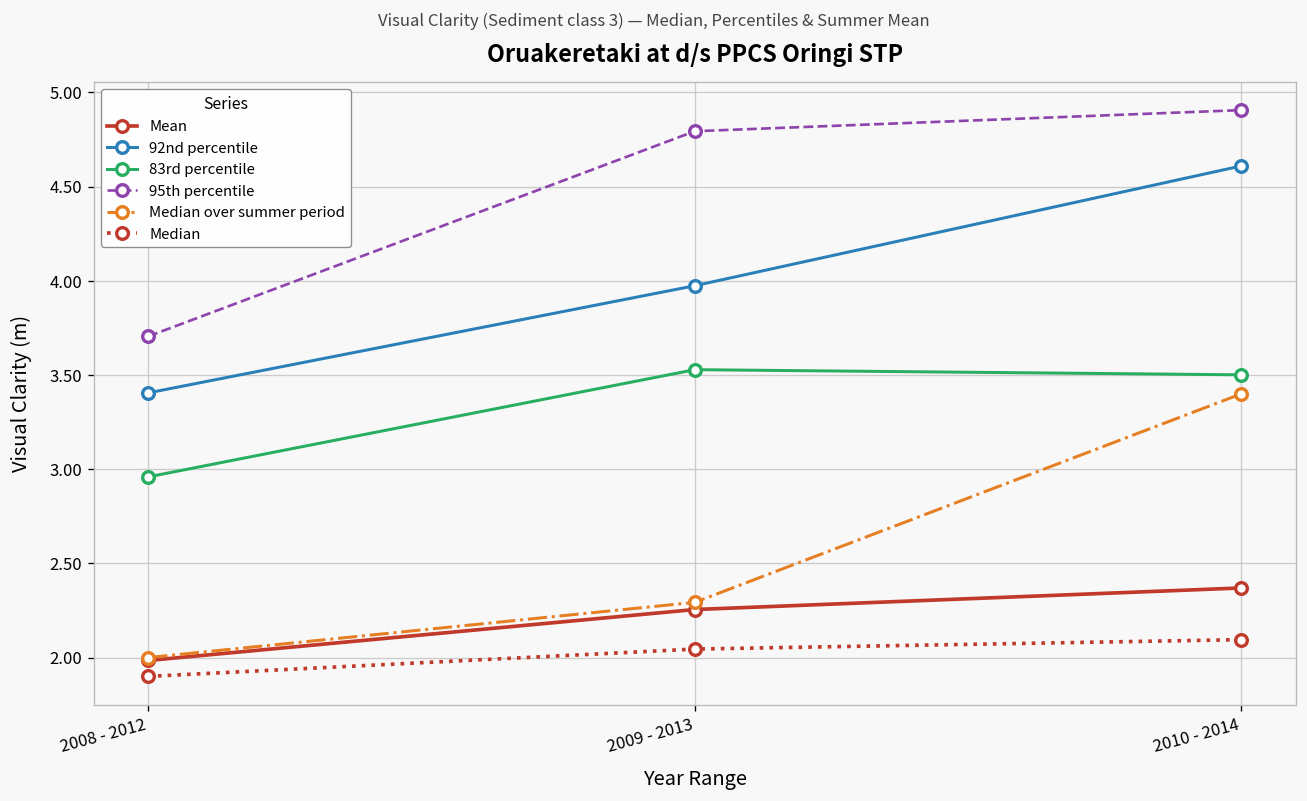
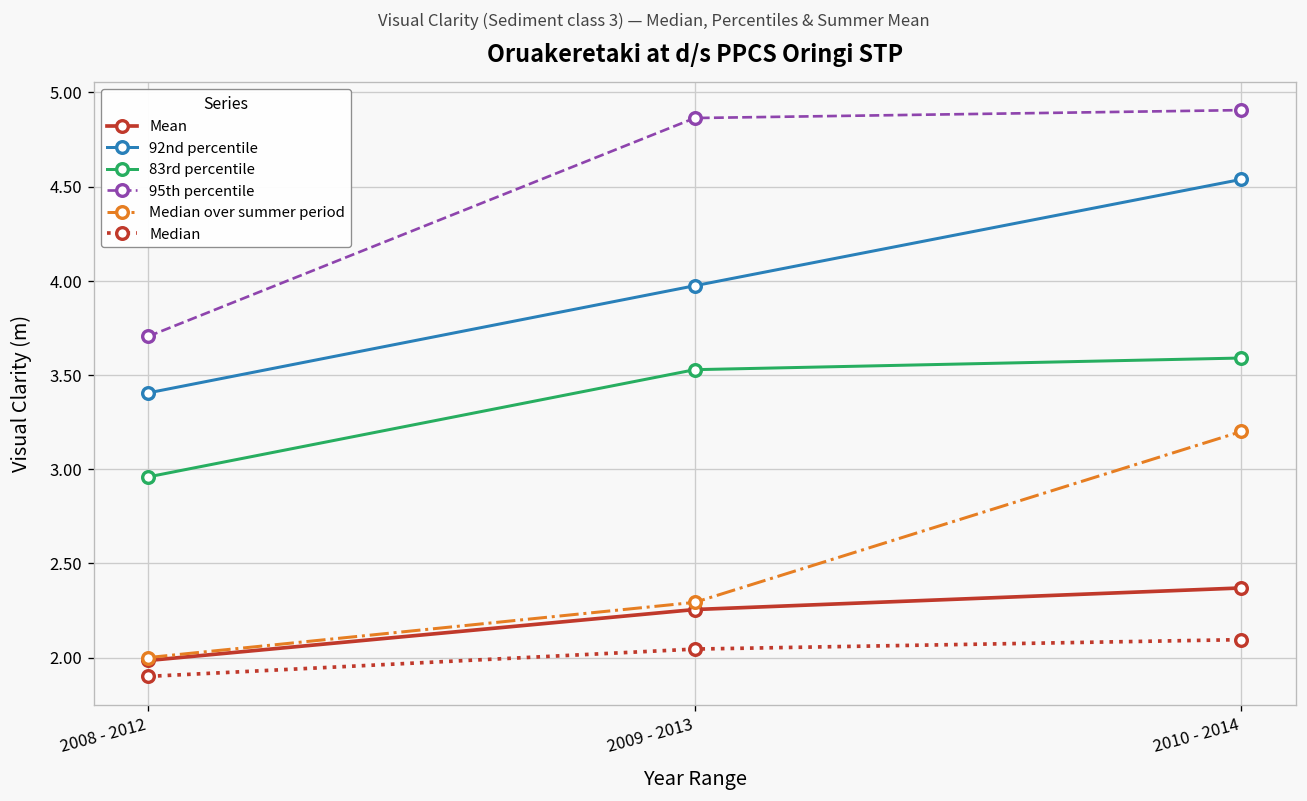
  {
    "92nd percentile": {
      "2008 - 2012": 3.40,
      "2009 - 2013": 3.97,
-     "2010 - 2014": 4.61
+     "2010 - 2014": 4.54
    },
    "83rd percentile": {
      "2008 - 2012": 2.96,
      "2009 - 2013": 3.53,
-     "2010 - 2014": 3.50
+     "2010 - 2014": 3.59
    },
    "95th percentile": {
      "2008 - 2012": 3.70,
-     "2009 - 2013": 4.79,
+     "2009 - 2013": 4.86,
      "2010 - 2014": 4.91
    },
    "Median over summer period": {
      "2009 - 2013": 2.3,
-     "2010 - 2014": 3.4
+     "2010 - 2014": 3.2
    }
  }
